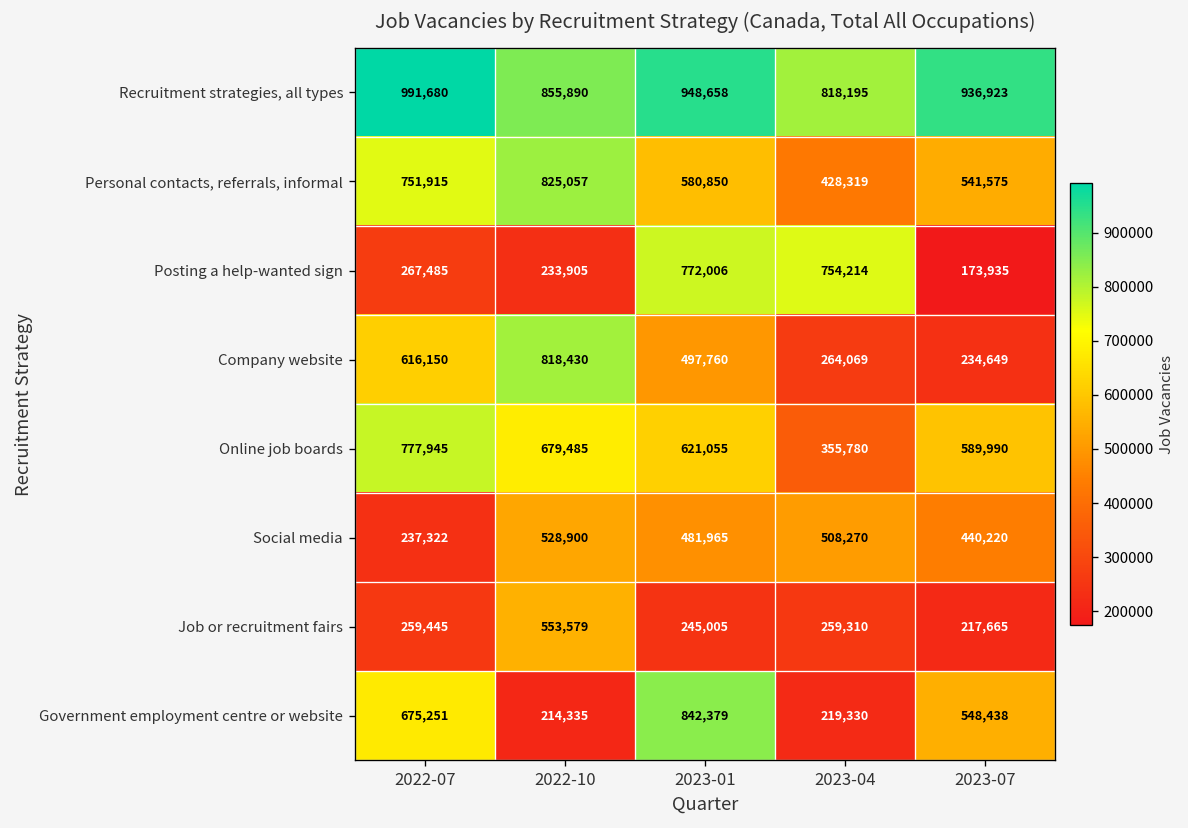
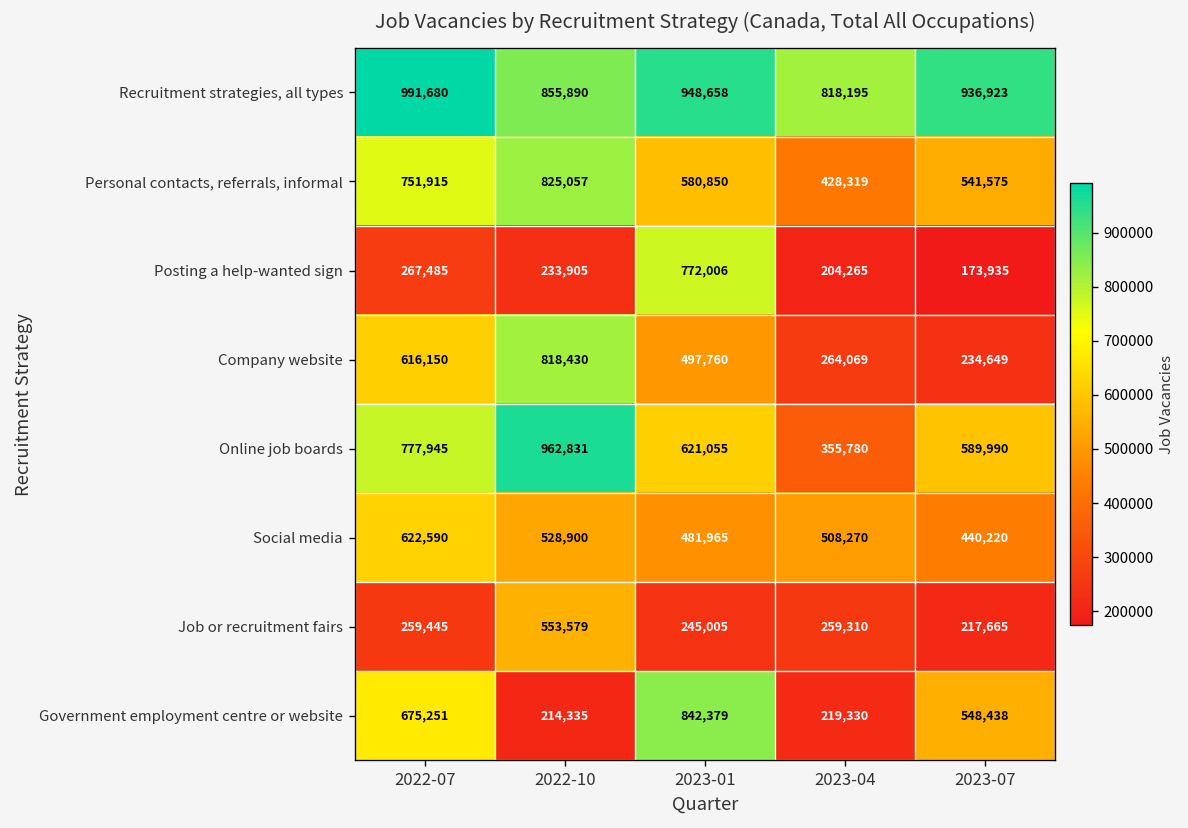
  {
    "Recruitment strategies, all types": {
      "2022-07": "991,680",
      "2022-10": "855,890",
      "2023-01": "948,658",
      "2023-04": "818,195",
      "2023-07": "936,923"
    },
    "Personal contacts, referrals, informal": {
      "2022-07": "751,915",
      "2022-10": "825,057",
      "2023-01": "580,850",
      "2023-04": "428,319",
      "2023-07": "541,575"
    },
    "Posting a help-wanted sign": {
      "2022-07": "267,485",
      "2022-10": "233,905",
      "2023-01": "772,006",
-     "2023-04": "754,214",
+     "2023-04": "204,265",
      "2023-07": "173,935"
    },
    "Company website": {
      "2022-07": "616,150",
      "2022-10": "818,430",
      "2023-01": "497,760",
      "2023-04": "264,069",
      "2023-07": "234,649"
    },
    "Online job boards": {
      "2022-07": "777,945",
-     "2022-10": "679,485",
+     "2022-10": "962,831",
      "2023-01": "621,055",
      "2023-04": "355,780",
      "2023-07": "589,990"
    },
    "Social media": {
-     "2022-07": "237,322",
+     "2022-07": "622,590",
      "2022-10": "528,900",
      "2023-01": "481,965",
      "2023-04": "508,270",
      "2023-07": "440,220"
    },
    "Job or recruitment fairs": {
      "2022-07": "259,445",
      "2022-10": "553,579",
      "2023-01": "245,005",
      "2023-04": "259,310",
      "2023-07": "217,665"
    },
    "Government employment centre or website": {
      "2022-07": "675,251",
      "2022-10": "214,335",
      "2023-01": "842,379",
      "2023-04": "219,330",
      "2023-07": "548,438"
    }
  }
